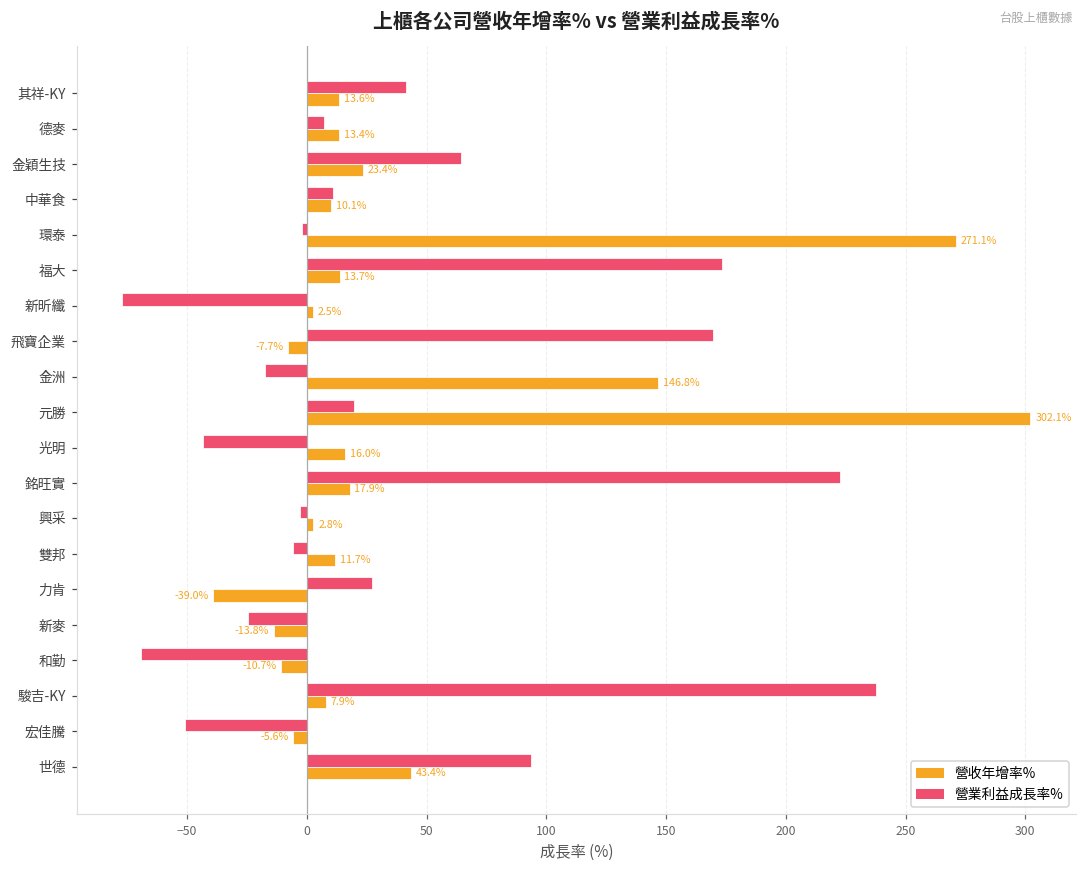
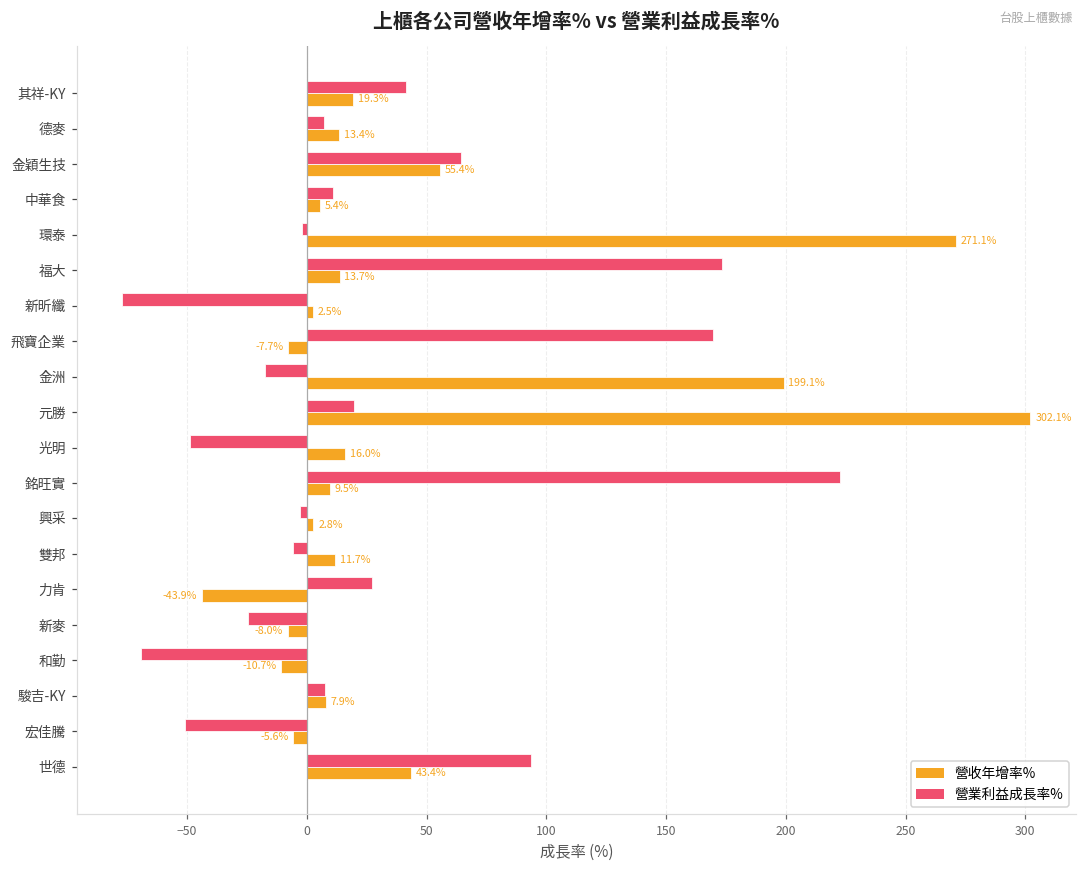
  {
    "營收年增率%": {
-     "其祥-KY": "13.6%",
+     "其祥-KY": "19.3%",
      "德麥": "13.4%",
-     "金穎生技": "23.4%",
-     "中華食": "10.1%",
+     "金穎生技": "55.4%",
+     "中華食": "5.4%",
      "環泰": "271.1%",
      "福大": "13.7%",
      "新昕纖": "2.5%",
      "飛寶企業": "-7.7%",
-     "金洲": "146.8%",
+     "金洲": "199.1%",
      "元勝": "302.1%",
      "光明": "16.0%",
-     "銘旺實": "17.9%",
+     "銘旺實": "9.5%",
      "興采": "2.8%",
      "雙邦": "11.7%",
-     "力肯": "-39.0%",
-     "新麥": "-13.8%",
+     "力肯": "-43.9%",
+     "新麥": "-8.0%",
      "和勤": "-10.7%",
      "駿吉-KY": "7.9%",
      "宏佳騰": "-5.6%",
      "世德": "43.4%"
    },
    "營業利益成長率%": {
      "其祥-KY": "41",
      "德麥": "7",
      "金穎生技": "65",
      "中華食": "11",
      "環泰": "-2",
      "福大": "173",
      "新昕纖": "-77",
      "飛寶企業": "170",
      "金洲": "-17",
      "元勝": "20",
-     "光明": "-43",
+     "光明": "-49",
      "銘旺實": "223",
      "興采": "-3",
      "雙邦": "-6",
      "力肯": "27",
      "新麥": "-25",
      "和勤": "-69",
-     "駿吉-KY": "238",
+     "駿吉-KY": "8",
      "宏佳騰": "-51",
      "世德": "94"
    }
  }
